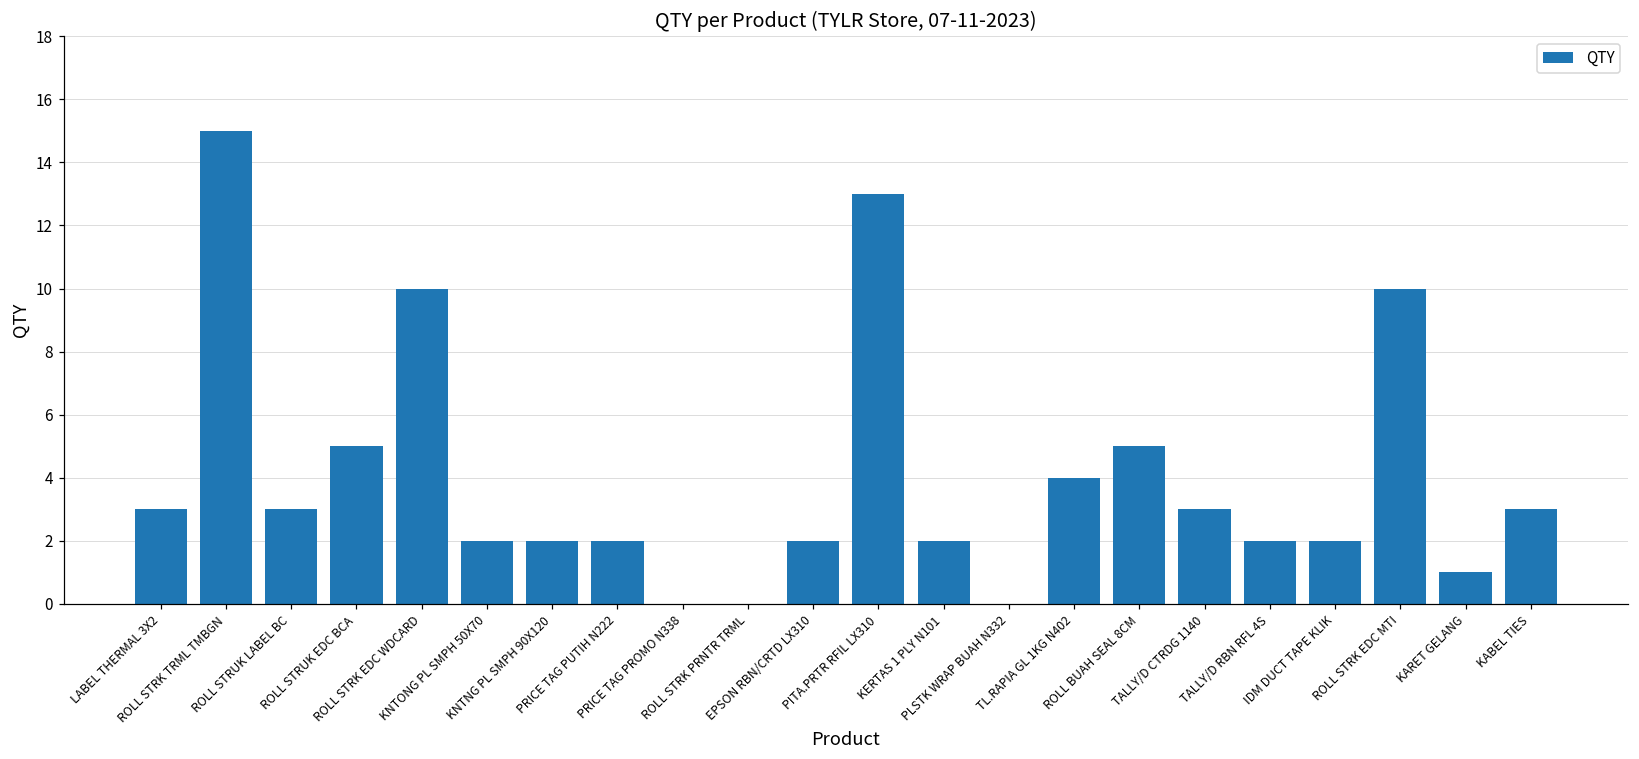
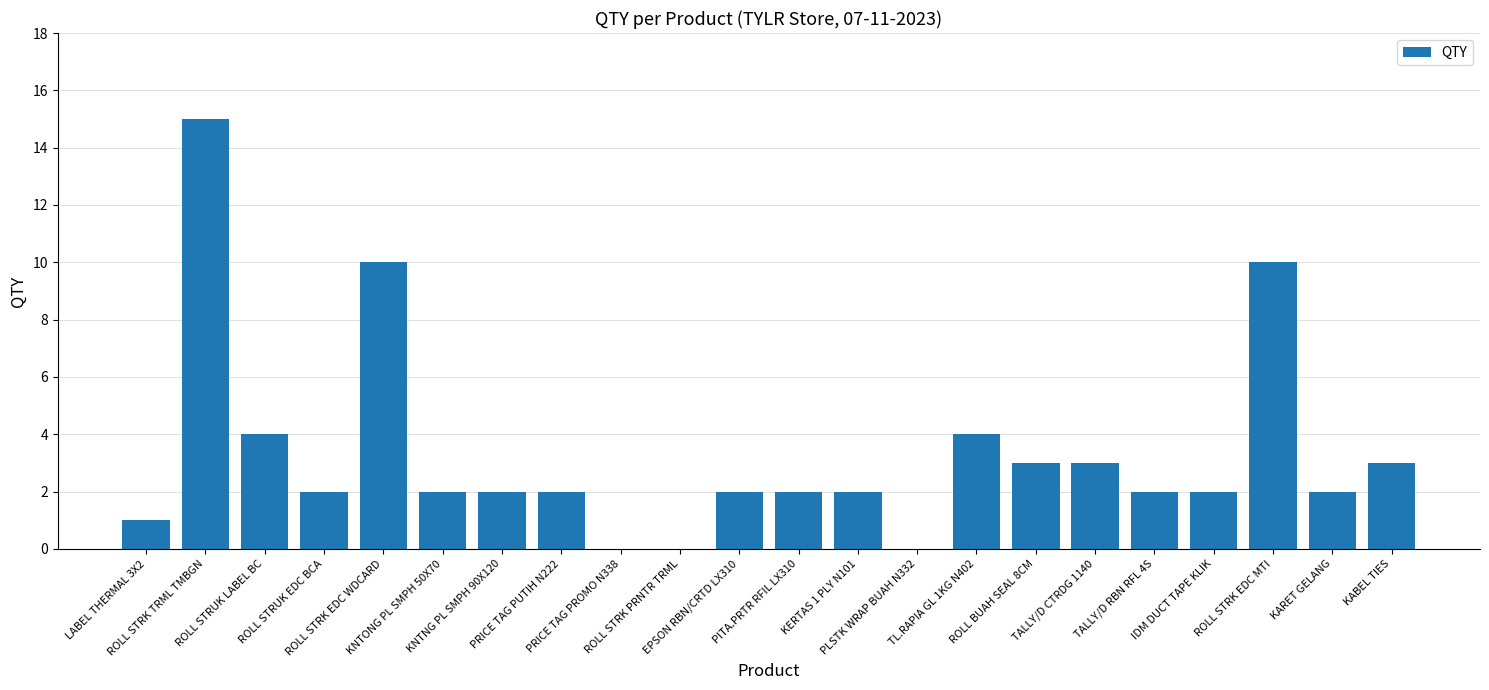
  {
-   "LABEL THERMAL 3X2": 3,
+   "LABEL THERMAL 3X2": 1,
    "ROLL STRK TRML TMBGN": 15,
-   "ROLL STRUK LABEL BC": 3,
-   "ROLL STRUK EDC BCA": 5,
+   "ROLL STRUK LABEL BC": 4,
+   "ROLL STRUK EDC BCA": 2,
    "ROLL STRK EDC WDCARD": 10,
    "KNTONG PL SMPH 50X70": 2,
    "KNTNG PL SMPH 90X120": 2,
    "PRICE TAG PUTIH N222": 2,
    "PRICE TAG PROMO N338": 0,
    "ROLL STRK PRNTR TRML": 0,
    "EPSON RBN/CRTD LX310": 2,
-   "PITA.PRTR RFIL LX310": 13,
+   "PITA.PRTR RFIL LX310": 2,
    "KERTAS 1 PLY N101": 2,
    "PLSTK WRAP BUAH N332": 0,
    "TL.RAPIA GL 1KG N402": 4,
-   "ROLL BUAH SEAL 8CM": 5,
+   "ROLL BUAH SEAL 8CM": 3,
    "TALLY/D CTRDG 1140": 3,
    "TALLY/D RBN RFL 4S": 2,
    "IDM DUCT TAPE KLIK": 2,
    "ROLL STRK EDC MTI": 10,
-   "KARET GELANG": 1,
+   "KARET GELANG": 2,
    "KABEL TIES": 3
  }
